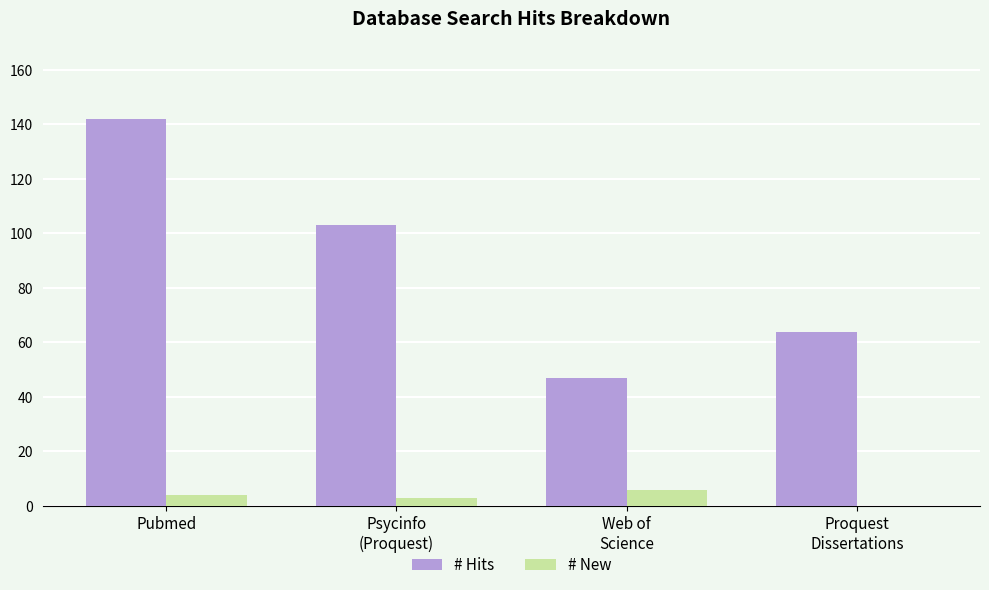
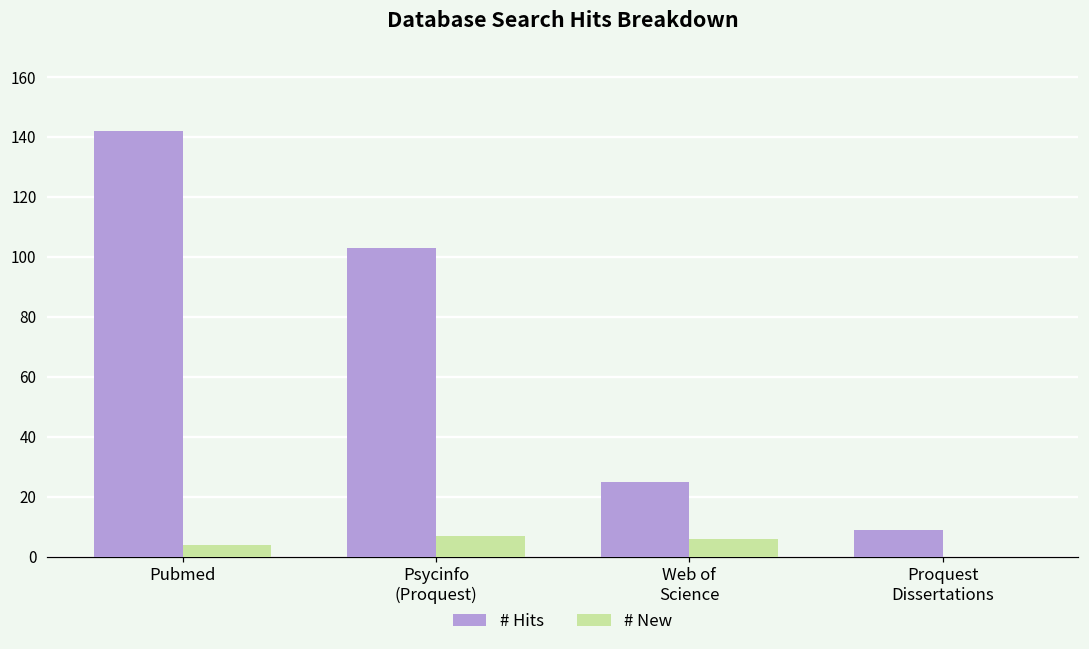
  {
    "# Hits": {
      "Pubmed": 142,
      "Psycinfo (Proquest)": 103,
-     "Web of Science": 47,
-     "Proquest Dissertations": 64
+     "Web of Science": 25,
+     "Proquest Dissertations": 9
    },
    "# New": {
      "Pubmed": 4,
-     "Psycinfo (Proquest)": 3,
+     "Psycinfo (Proquest)": 7,
      "Web of Science": 6,
      "Proquest Dissertations": 0
    }
  }
